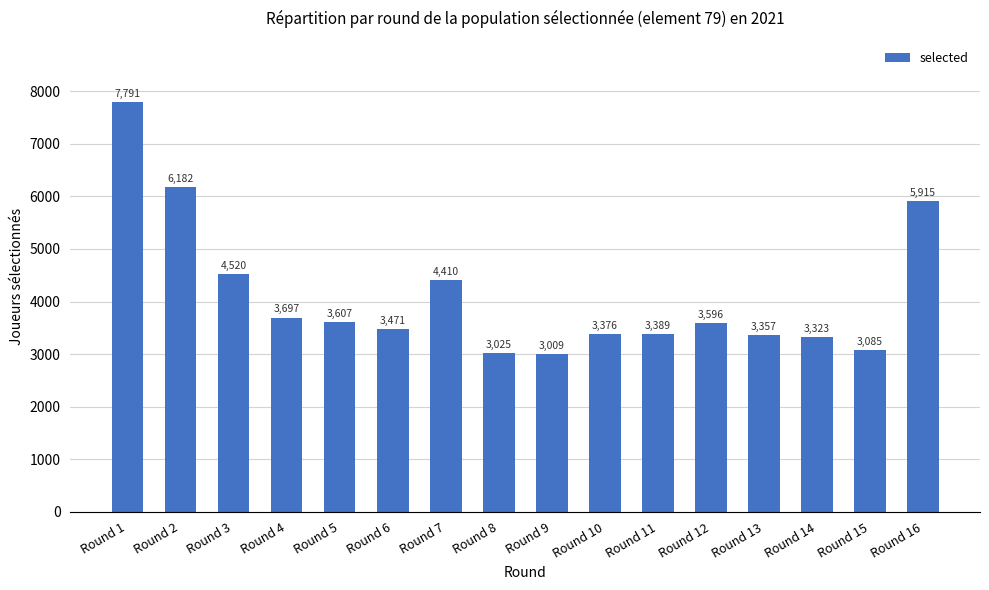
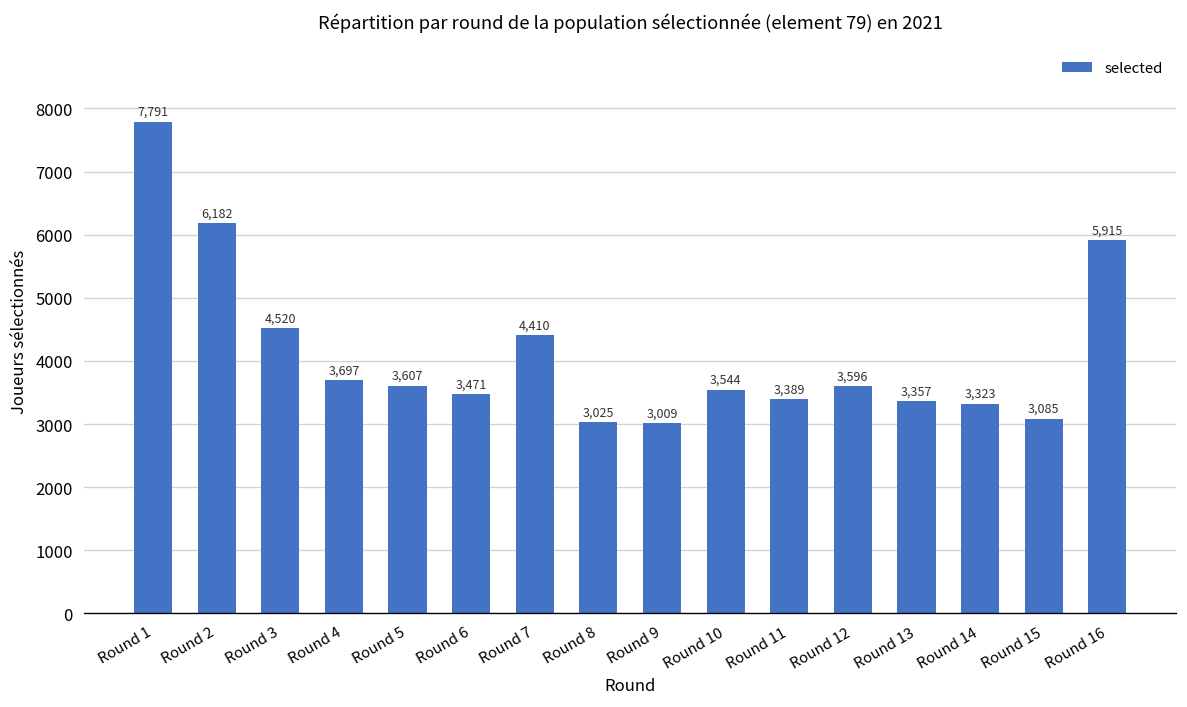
  {
    "Round 1": "7,791",
    "Round 2": "6,182",
    "Round 3": "4,520",
    "Round 4": "3,697",
    "Round 5": "3,607",
    "Round 6": "3,471",
    "Round 7": "4,410",
    "Round 8": "3,025",
    "Round 9": "3,009",
-   "Round 10": "3,376",
+   "Round 10": "3,544",
    "Round 11": "3,389",
    "Round 12": "3,596",
    "Round 13": "3,357",
    "Round 14": "3,323",
    "Round 15": "3,085",
    "Round 16": "5,915"
  }
